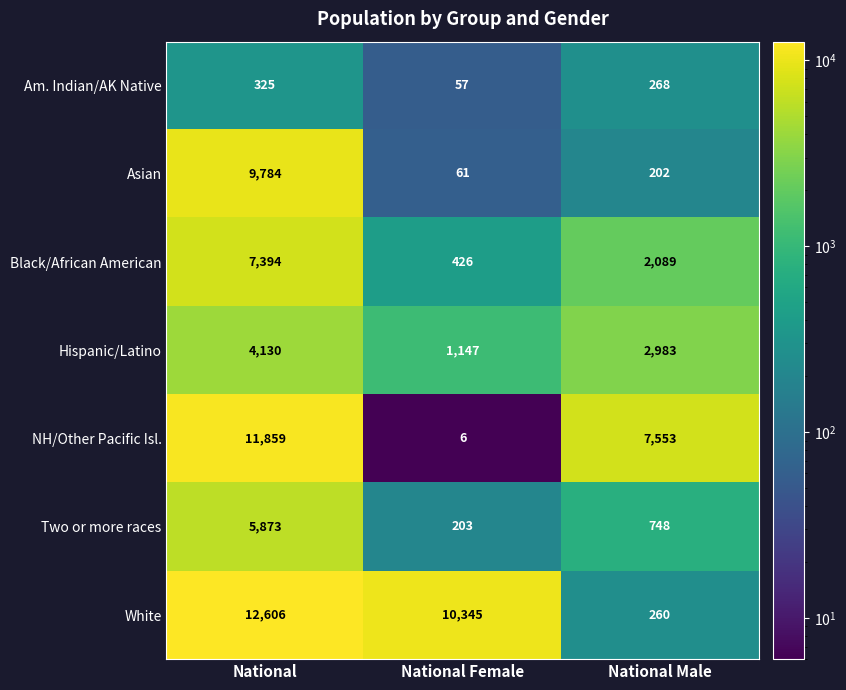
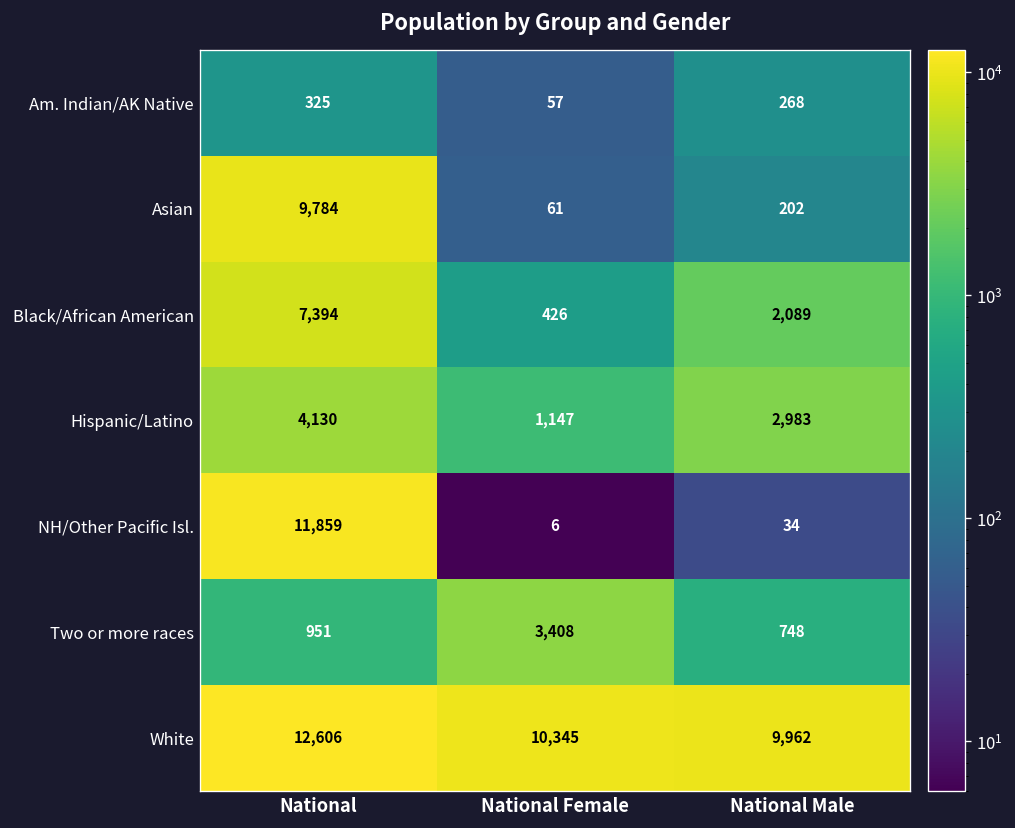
  {
    "Am. Indian/AK Native": {
      "National": "325",
      "National Female": "57",
      "National Male": "268"
    },
    "Asian": {
      "National": "9,784",
      "National Female": "61",
      "National Male": "202"
    },
    "Black/African American": {
      "National": "7,394",
      "National Female": "426",
      "National Male": "2,089"
    },
    "Hispanic/Latino": {
      "National": "4,130",
      "National Female": "1,147",
      "National Male": "2,983"
    },
    "NH/Other Pacific Isl.": {
      "National": "11,859",
      "National Female": "6",
-     "National Male": "7,553"
+     "National Male": "34"
    },
    "Two or more races": {
-     "National": "5,873",
-     "National Female": "203",
+     "National": "951",
+     "National Female": "3,408",
      "National Male": "748"
    },
    "White": {
      "National": "12,606",
      "National Female": "10,345",
-     "National Male": "260"
+     "National Male": "9,962"
    }
  }
